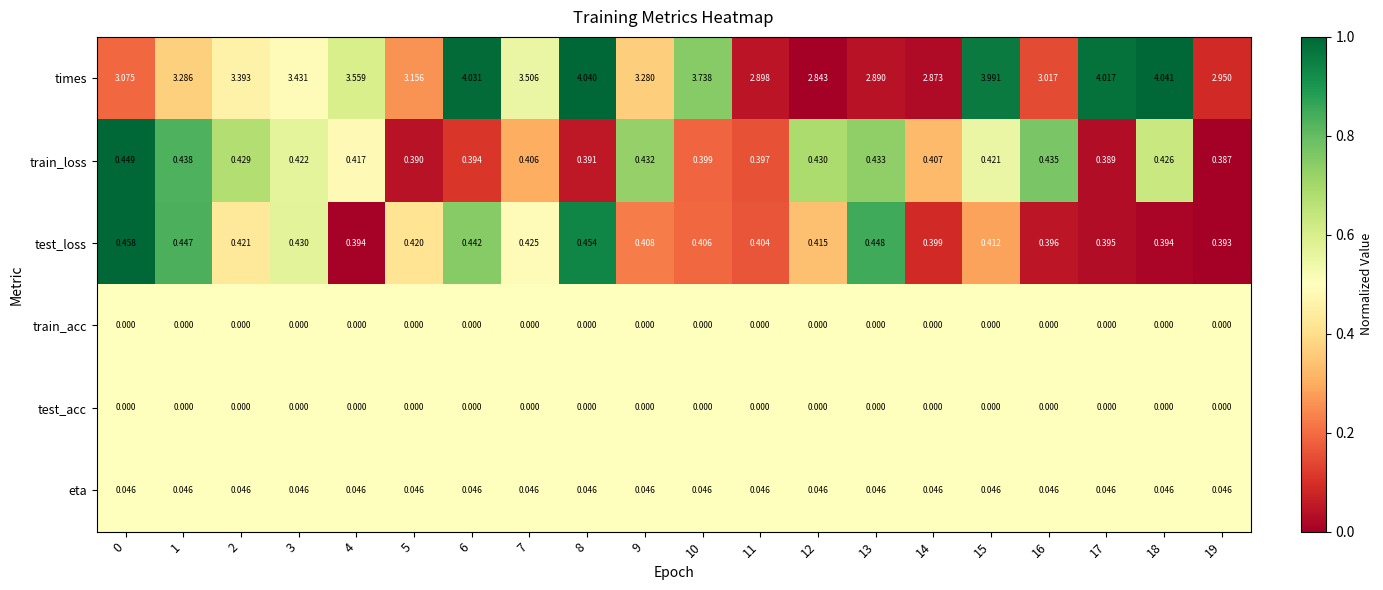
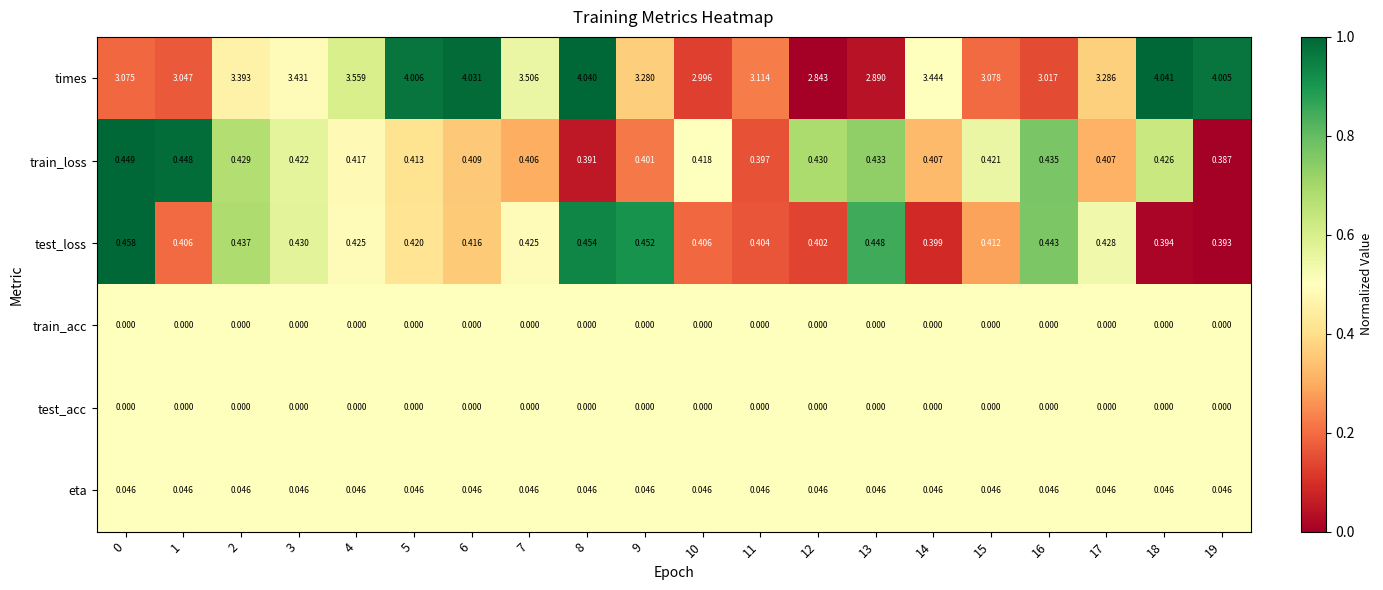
  {
    "times": {
      "0": 3.075,
-     "1": 3.286,
+     "1": 3.047,
      "2": 3.393,
      "3": 3.431,
      "4": 3.559,
-     "5": 3.156,
+     "5": 4.006,
      "6": 4.031,
      "7": 3.506,
      "8": 4.040,
      "9": 3.280,
-     "10": 3.738,
-     "11": 2.898,
+     "10": 2.996,
+     "11": 3.114,
      "12": 2.843,
      "13": 2.890,
-     "14": 2.873,
-     "15": 3.991,
+     "14": 3.444,
+     "15": 3.078,
      "16": 3.017,
-     "17": 4.017,
+     "17": 3.286,
      "18": 4.041,
-     "19": 2.950
+     "19": 4.005
    },
    "train_loss": {
      "0": 0.449,
-     "1": 0.438,
+     "1": 0.448,
      "2": 0.429,
      "3": 0.422,
      "4": 0.417,
-     "5": 0.390,
-     "6": 0.394,
+     "5": 0.413,
+     "6": 0.409,
      "7": 0.406,
      "8": 0.391,
-     "9": 0.432,
-     "10": 0.399,
+     "9": 0.401,
+     "10": 0.418,
      "11": 0.397,
      "12": 0.430,
      "13": 0.433,
      "14": 0.407,
      "15": 0.421,
      "16": 0.435,
-     "17": 0.389,
+     "17": 0.407,
      "18": 0.426,
      "19": 0.387
    },
    "test_loss": {
      "0": 0.458,
-     "1": 0.447,
-     "2": 0.421,
+     "1": 0.406,
+     "2": 0.437,
      "3": 0.430,
-     "4": 0.394,
+     "4": 0.425,
      "5": 0.420,
-     "6": 0.442,
+     "6": 0.416,
      "7": 0.425,
      "8": 0.454,
-     "9": 0.408,
+     "9": 0.452,
      "10": 0.406,
      "11": 0.404,
-     "12": 0.415,
+     "12": 0.402,
      "13": 0.448,
      "14": 0.399,
      "15": 0.412,
-     "16": 0.396,
-     "17": 0.395,
+     "16": 0.443,
+     "17": 0.428,
      "18": 0.394,
      "19": 0.393
    },
    "train_acc": {
      "0": 0.000,
      "1": 0.000,
      "2": 0.000,
      "3": 0.000,
      "4": 0.000,
      "5": 0.000,
      "6": 0.000,
      "7": 0.000,
      "8": 0.000,
      "9": 0.000,
      "10": 0.000,
      "11": 0.000,
      "12": 0.000,
      "13": 0.000,
      "14": 0.000,
      "15": 0.000,
      "16": 0.000,
      "17": 0.000,
      "18": 0.000,
      "19": 0.000
    },
    "test_acc": {
      "0": 0.000,
      "1": 0.000,
      "2": 0.000,
      "3": 0.000,
      "4": 0.000,
      "5": 0.000,
      "6": 0.000,
      "7": 0.000,
      "8": 0.000,
      "9": 0.000,
      "10": 0.000,
      "11": 0.000,
      "12": 0.000,
      "13": 0.000,
      "14": 0.000,
      "15": 0.000,
      "16": 0.000,
      "17": 0.000,
      "18": 0.000,
      "19": 0.000
    },
    "eta": {
      "0": 0.046,
      "1": 0.046,
      "2": 0.046,
      "3": 0.046,
      "4": 0.046,
      "5": 0.046,
      "6": 0.046,
      "7": 0.046,
      "8": 0.046,
      "9": 0.046,
      "10": 0.046,
      "11": 0.046,
      "12": 0.046,
      "13": 0.046,
      "14": 0.046,
      "15": 0.046,
      "16": 0.046,
      "17": 0.046,
      "18": 0.046,
      "19": 0.046
    }
  }
